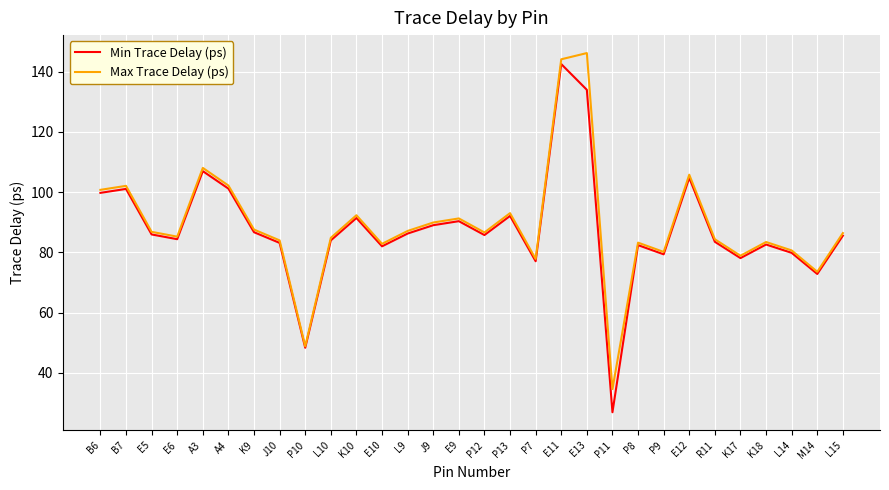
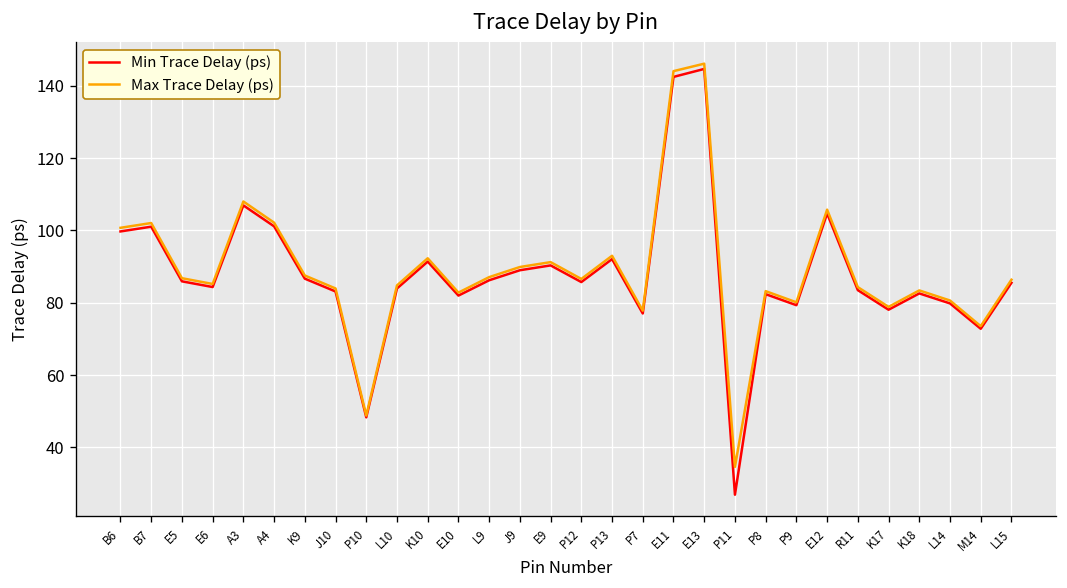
  {
    "Min Trace Delay (ps)": {
      "B6": 100,
      "B7": 101,
      "E5": 86,
      "E6": 84,
      "A3": 107,
      "A4": 101,
      "K9": 87,
      "L10": 84,
      "K10": 91,
      "L9": 86,
      "J9": 89,
      "E9": 90,
      "P12": 86,
      "P13": 92,
      "E11": 142,
-     "E13": 134,
+     "E13": 145,
      "P11": 27,
      "E12": 105,
      "L15": 86
    },
    "Max Trace Delay (ps)": {
      "B6": 101,
      "B7": 102,
      "E5": 87,
      "E6": 85,
      "A3": 108,
      "A4": 102,
      "K9": 88,
      "L10": 85,
      "K10": 92,
      "L9": 87,
      "J9": 90,
      "E9": 91,
      "P12": 87,
      "P13": 93,
      "E11": 144,
      "E13": 146,
      "P11": 35,
      "E12": 106,
      "L15": 86
    }
  }
